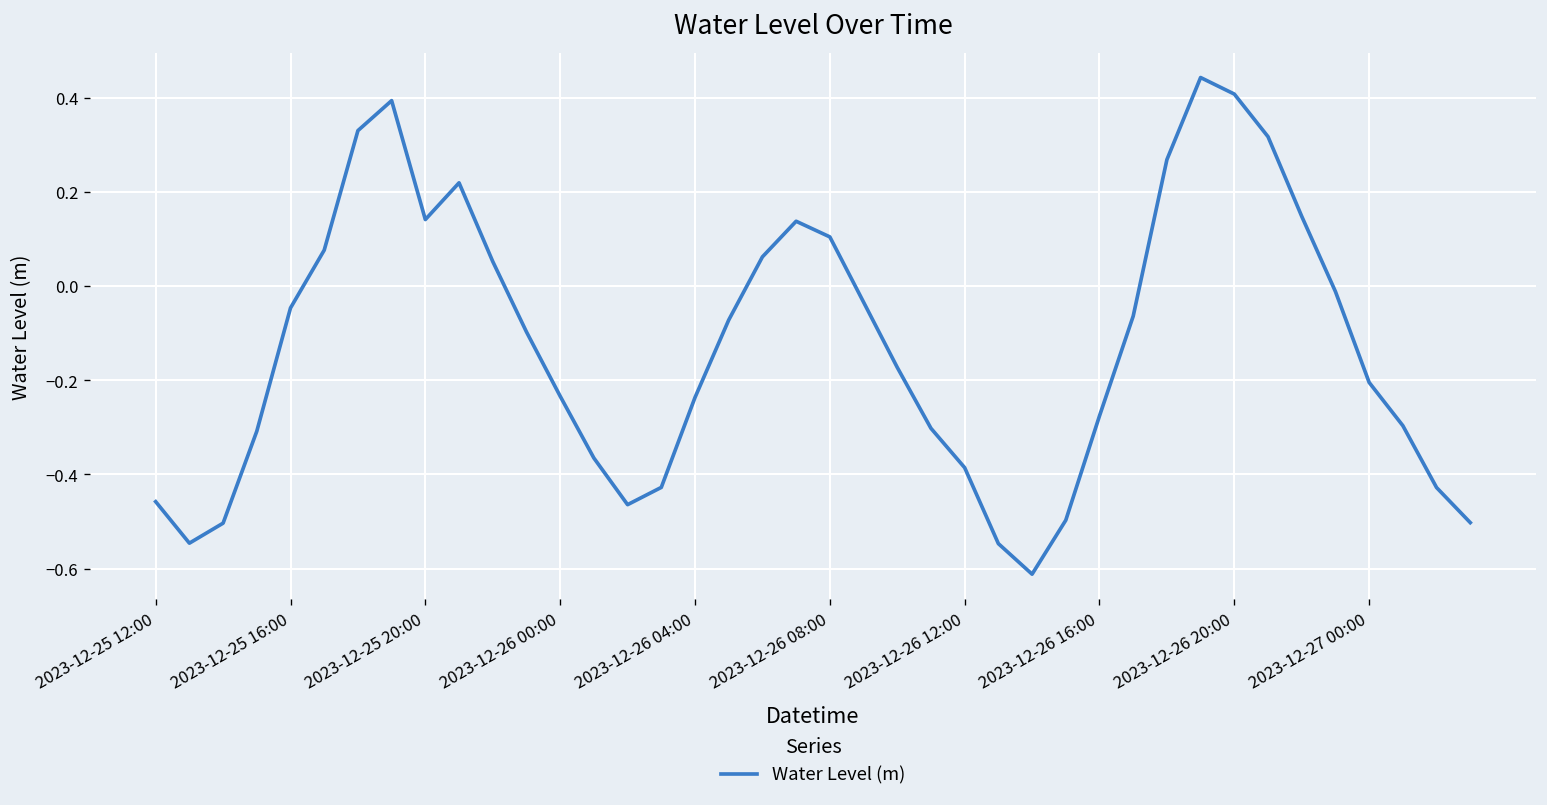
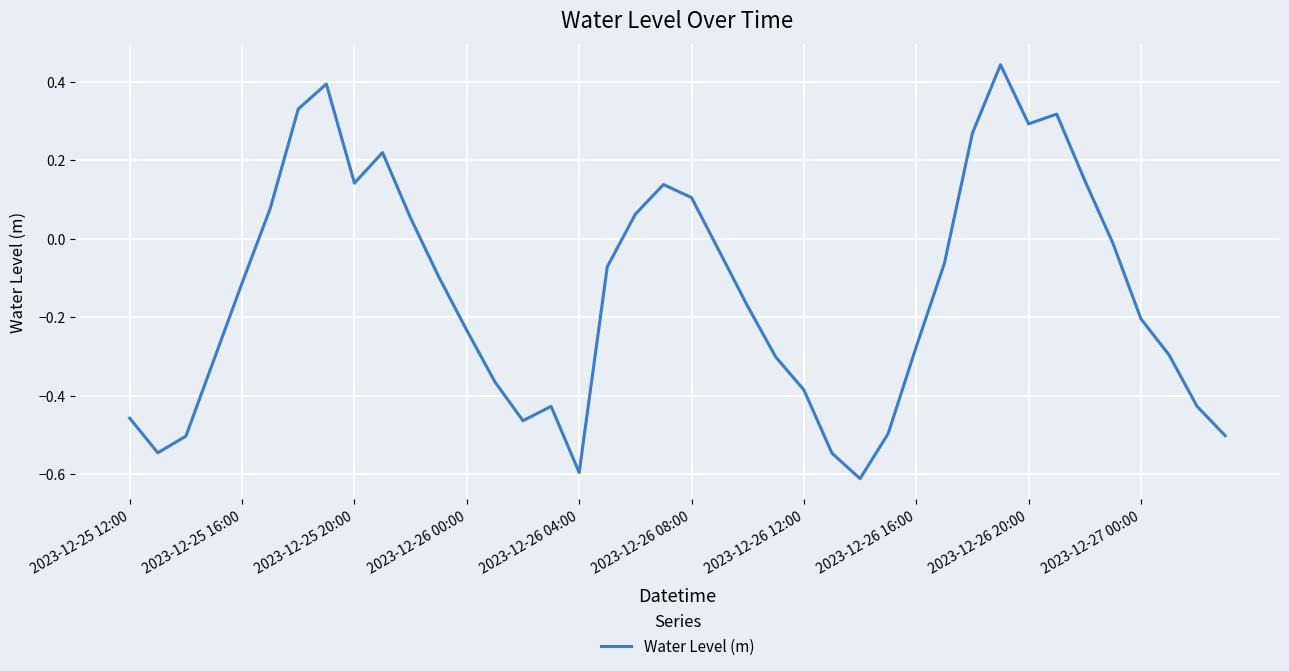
  {
    "2023-12-25 12:00": -0.46,
-   "2023-12-25 16:00": -0.05,
+   "2023-12-25 16:00": -0.11,
    "2023-12-25 20:00": 0.14,
    "2023-12-26 00:00": -0.23,
-   "2023-12-26 04:00": -0.24,
+   "2023-12-26 04:00": -0.60,
    "2023-12-26 08:00": 0.10,
    "2023-12-26 12:00": -0.39,
    "2023-12-26 16:00": -0.28,
-   "2023-12-26 20:00": 0.41,
+   "2023-12-26 20:00": 0.29,
    "2023-12-27 00:00": -0.20
  }
